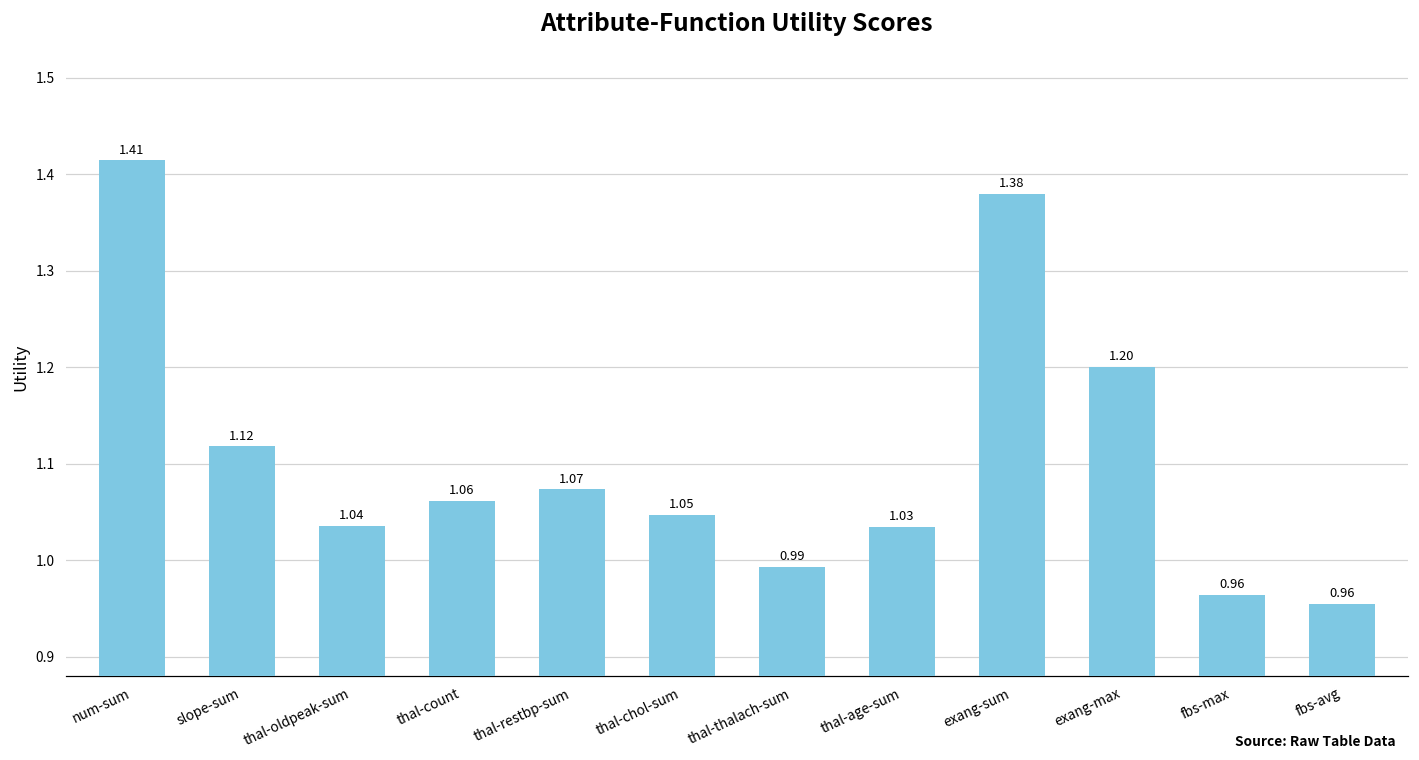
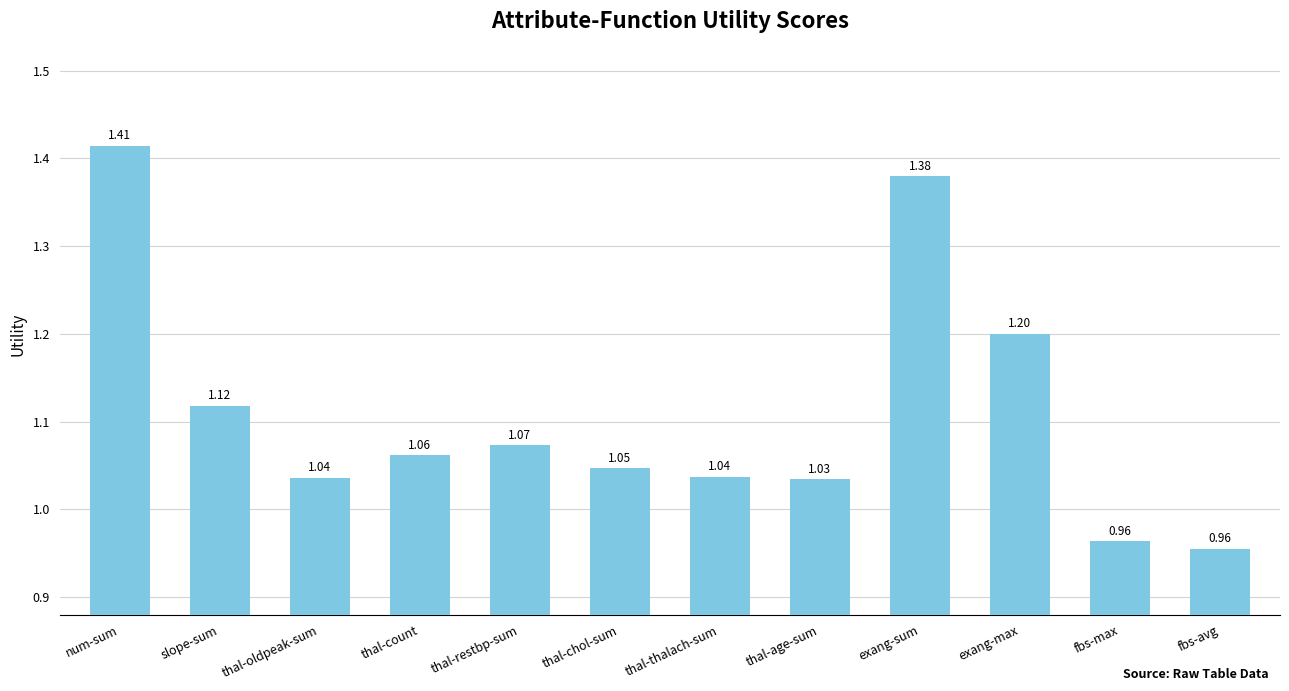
  {
    "num-sum": 1.41,
    "slope-sum": 1.12,
    "thal-oldpeak-sum": 1.04,
    "thal-count": 1.06,
    "thal-restbp-sum": 1.07,
    "thal-chol-sum": 1.05,
-   "thal-thalach-sum": 0.99,
+   "thal-thalach-sum": 1.04,
    "thal-age-sum": 1.03,
    "exang-sum": 1.38,
    "exang-max": 1.20,
    "fbs-max": 0.96,
    "fbs-avg": 0.96
  }
